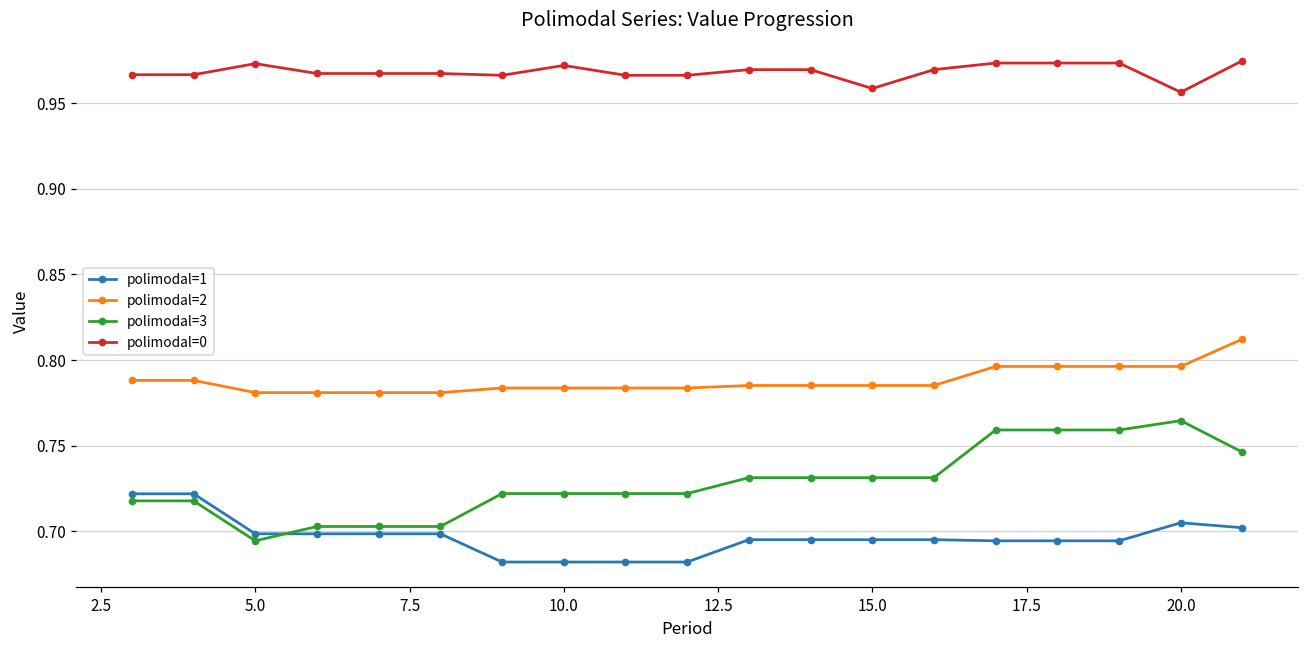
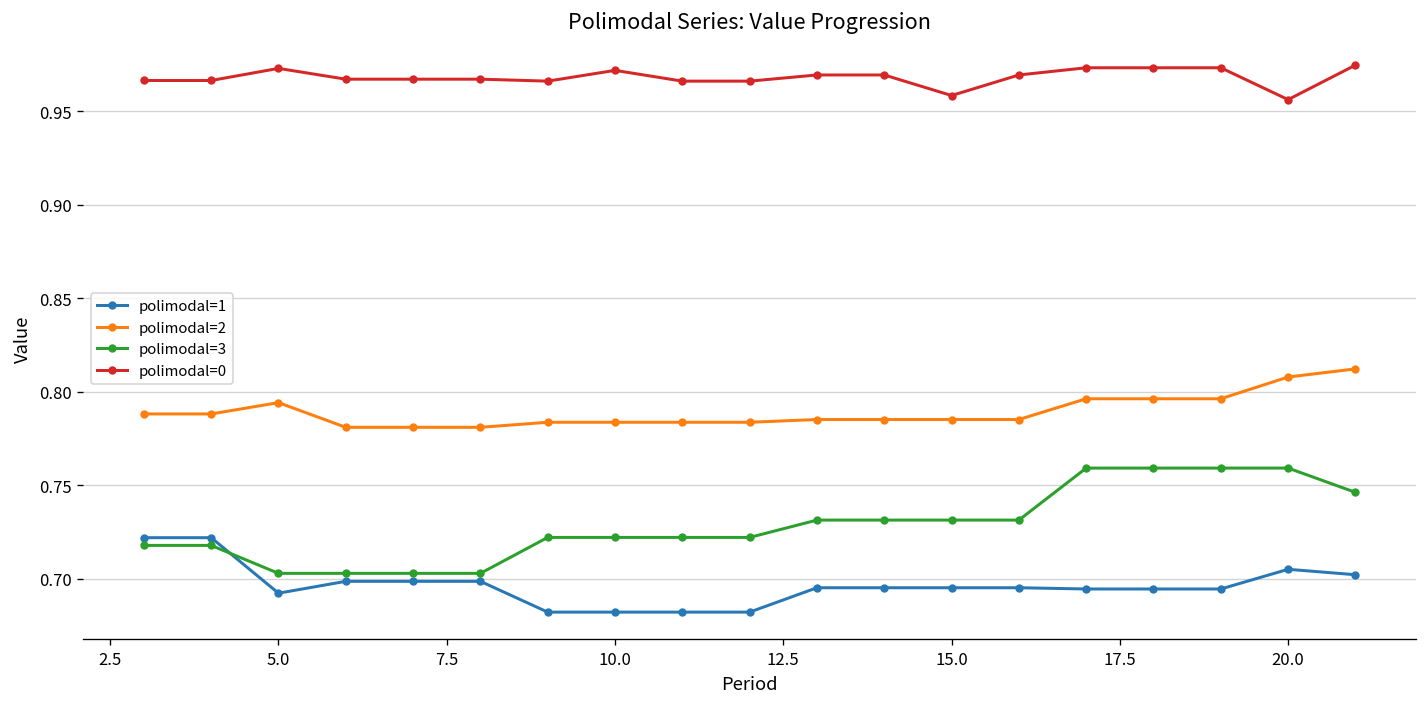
  {
    "polimodal=1": {
-     "5.0": 0.699,
+     "5.0": 0.692,
      "10.0": 0.682,
      "15.0": 0.695,
      "20.0": 0.705
    },
    "polimodal=2": {
-     "5.0": 0.781,
+     "5.0": 0.794,
      "10.0": 0.784,
      "15.0": 0.785,
-     "20.0": 0.796
+     "20.0": 0.808
    },
    "polimodal=3": {
-     "5.0": 0.695,
+     "5.0": 0.703,
      "10.0": 0.722,
      "15.0": 0.731,
-     "20.0": 0.765
+     "20.0": 0.759
    },
    "polimodal=0": {
      "5.0": 0.973,
      "10.0": 0.972,
      "15.0": 0.958,
      "20.0": 0.956
    }
  }
